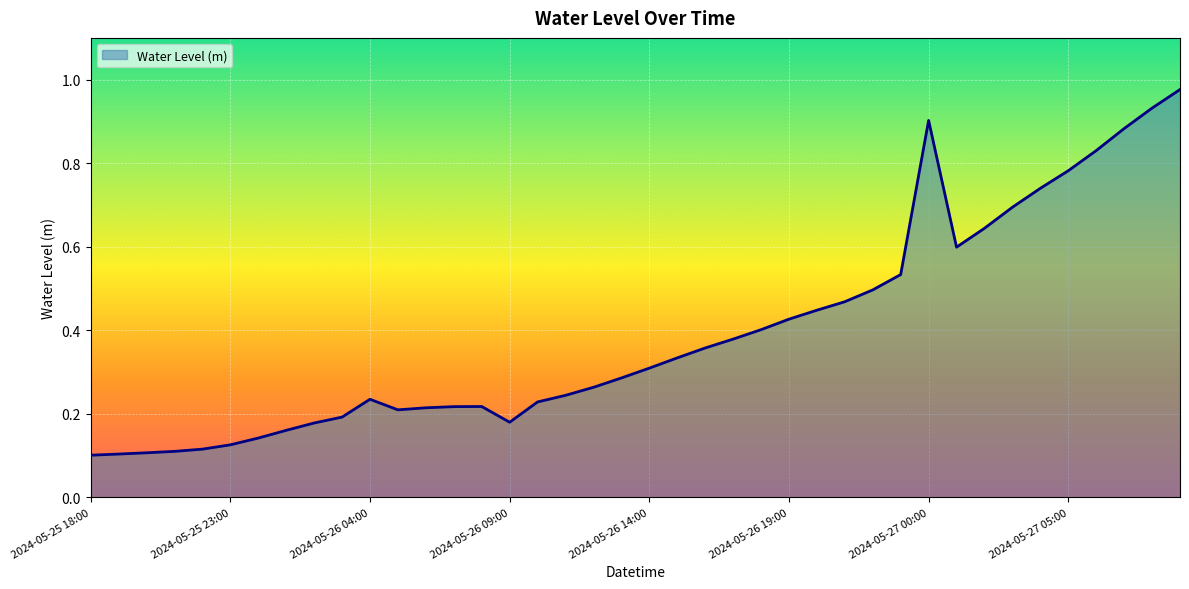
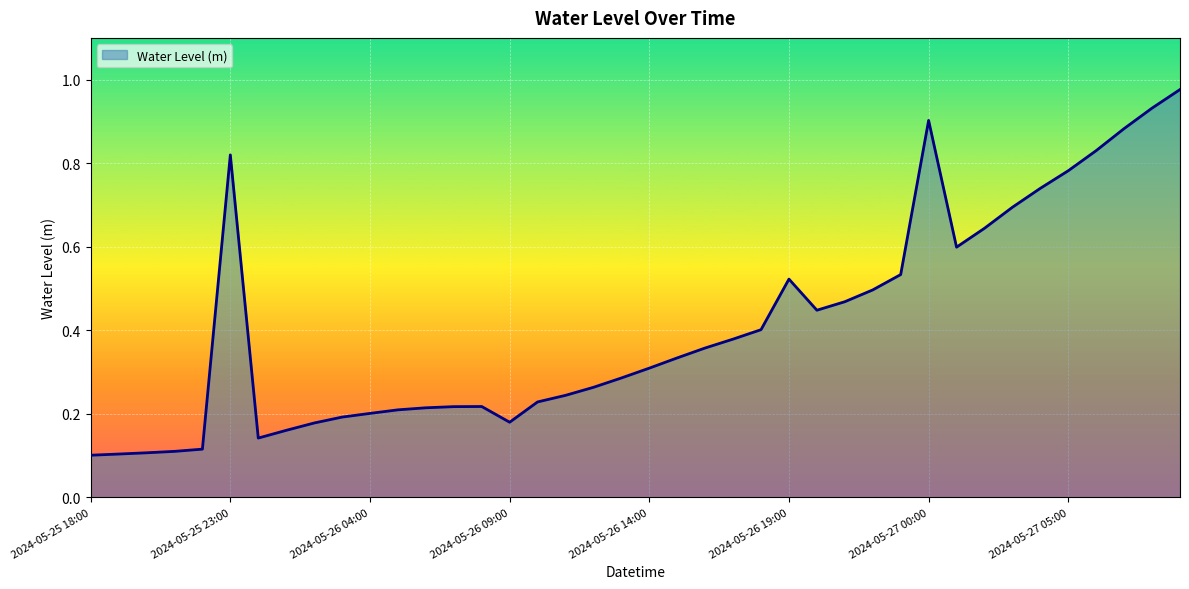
  {
    "2024-05-25 18:00": 0.10,
-   "2024-05-25 23:00": 0.13,
-   "2024-05-26 04:00": 0.23,
+   "2024-05-25 23:00": 0.82,
+   "2024-05-26 04:00": 0.20,
    "2024-05-26 09:00": 0.18,
    "2024-05-26 14:00": 0.31,
-   "2024-05-26 19:00": 0.43,
+   "2024-05-26 19:00": 0.52,
    "2024-05-27 00:00": 0.90,
    "2024-05-27 05:00": 0.78
  }
